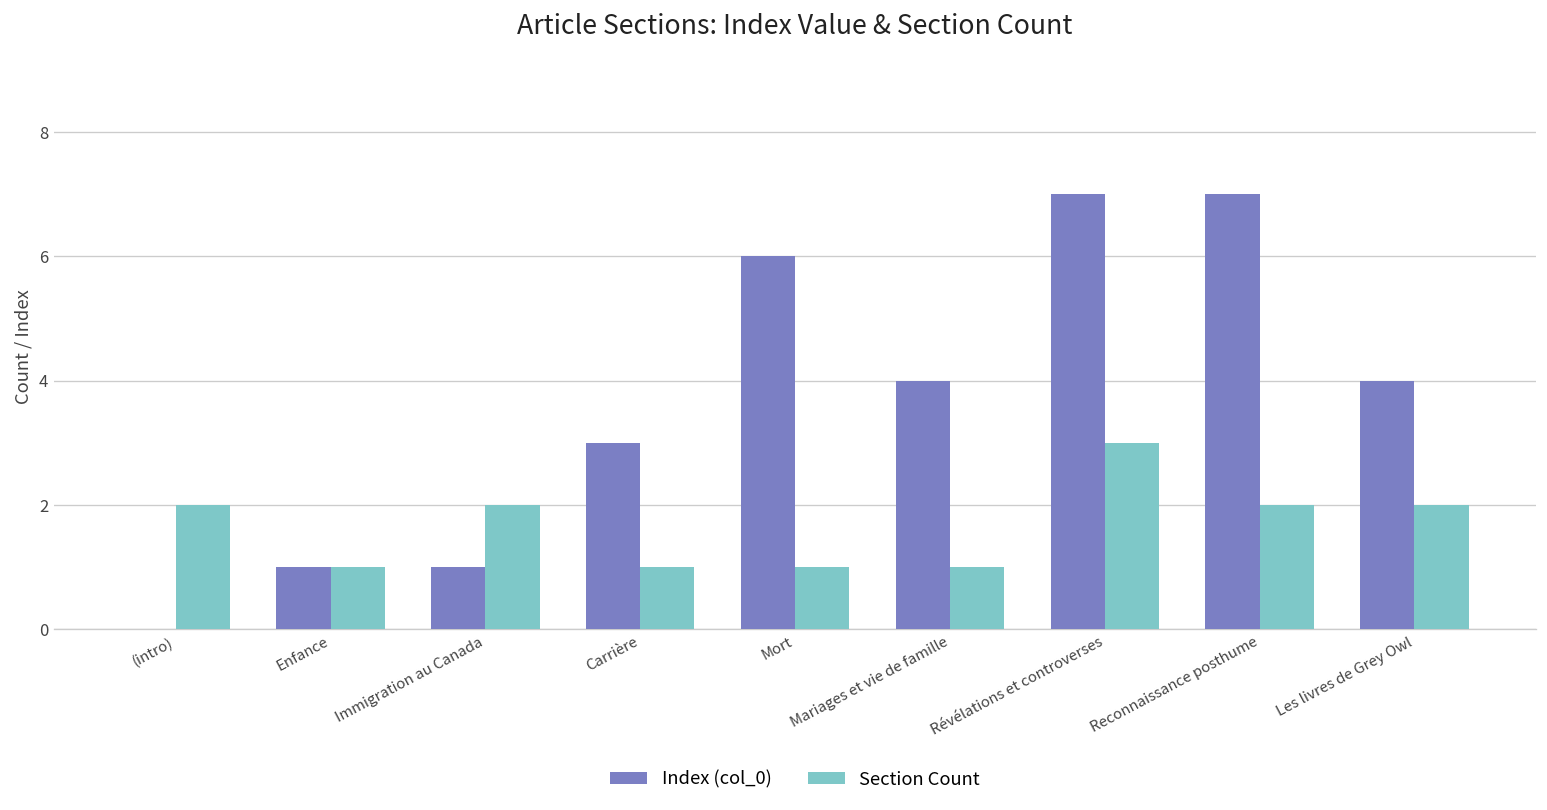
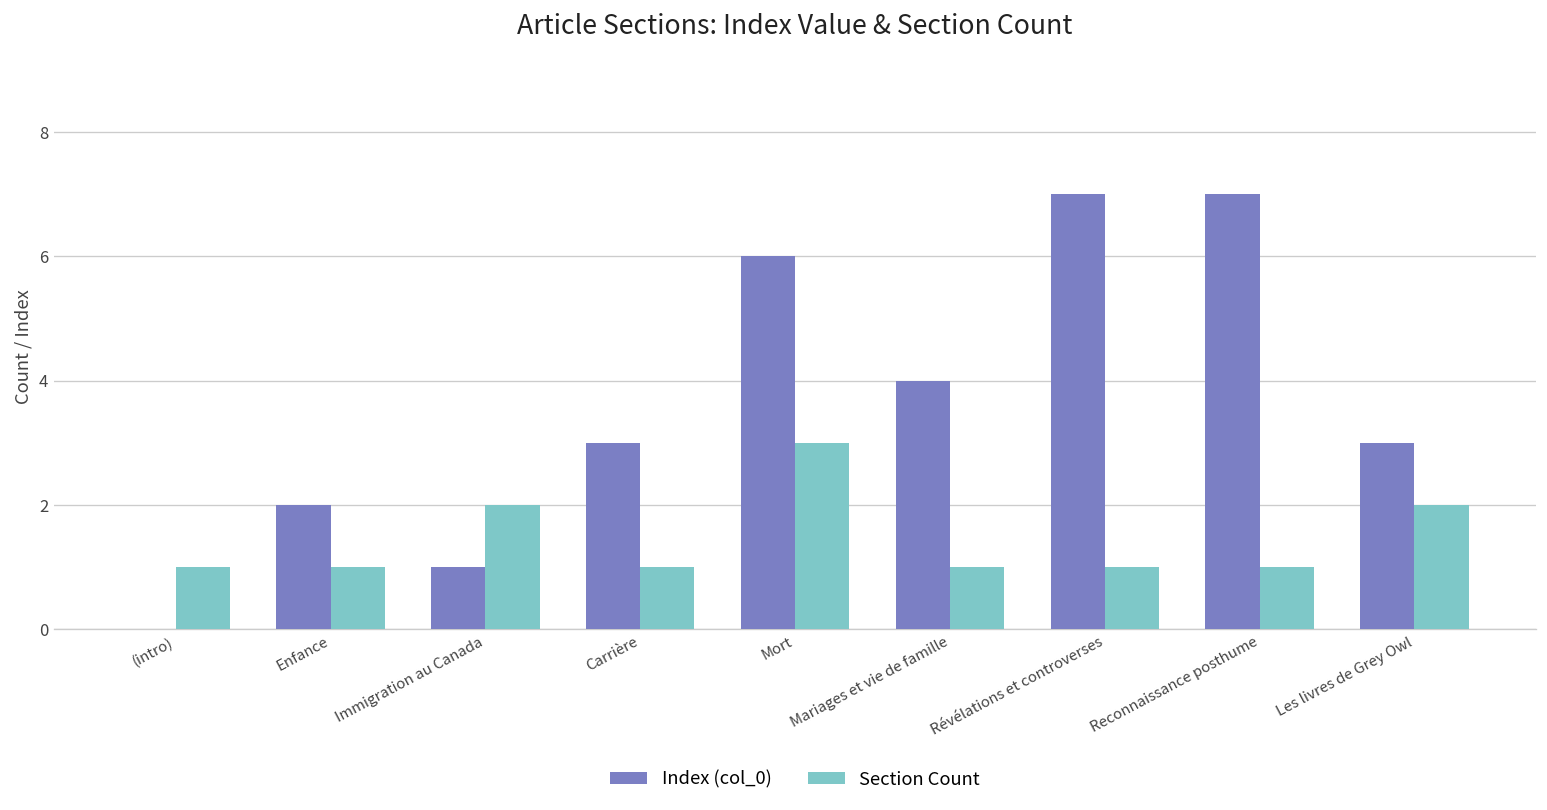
  {
    "Index (col_0)": {
      "(intro)": 0,
-     "Enfance": 1,
+     "Enfance": 2,
      "Immigration au Canada": 1,
      "Carrière": 3,
      "Mort": 6,
      "Mariages et vie de famille": 4,
      "Révélations et controverses": 7,
      "Reconnaissance posthume": 7,
-     "Les livres de Grey Owl": 4
+     "Les livres de Grey Owl": 3
    },
    "Section Count": {
-     "(intro)": 2,
+     "(intro)": 1,
      "Enfance": 1,
      "Immigration au Canada": 2,
      "Carrière": 1,
-     "Mort": 1,
+     "Mort": 3,
      "Mariages et vie de famille": 1,
-     "Révélations et controverses": 3,
-     "Reconnaissance posthume": 2,
+     "Révélations et controverses": 1,
+     "Reconnaissance posthume": 1,
      "Les livres de Grey Owl": 2
    }
  }
